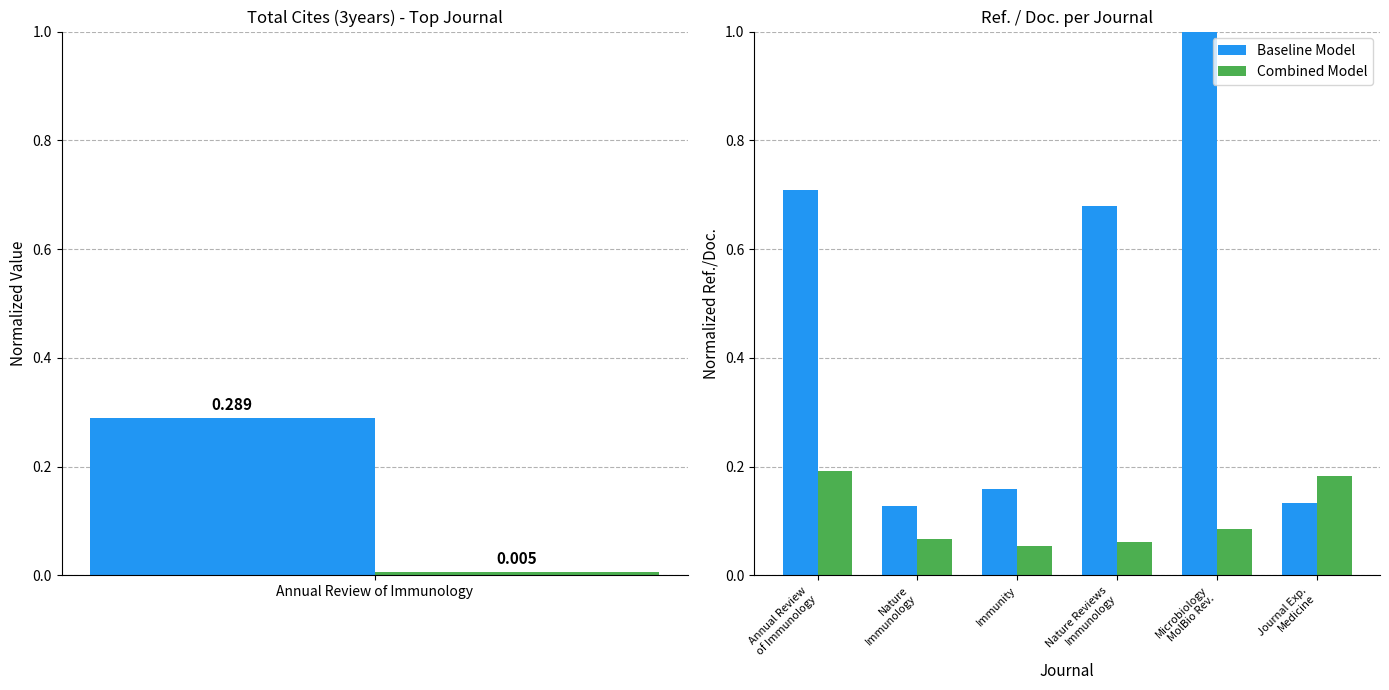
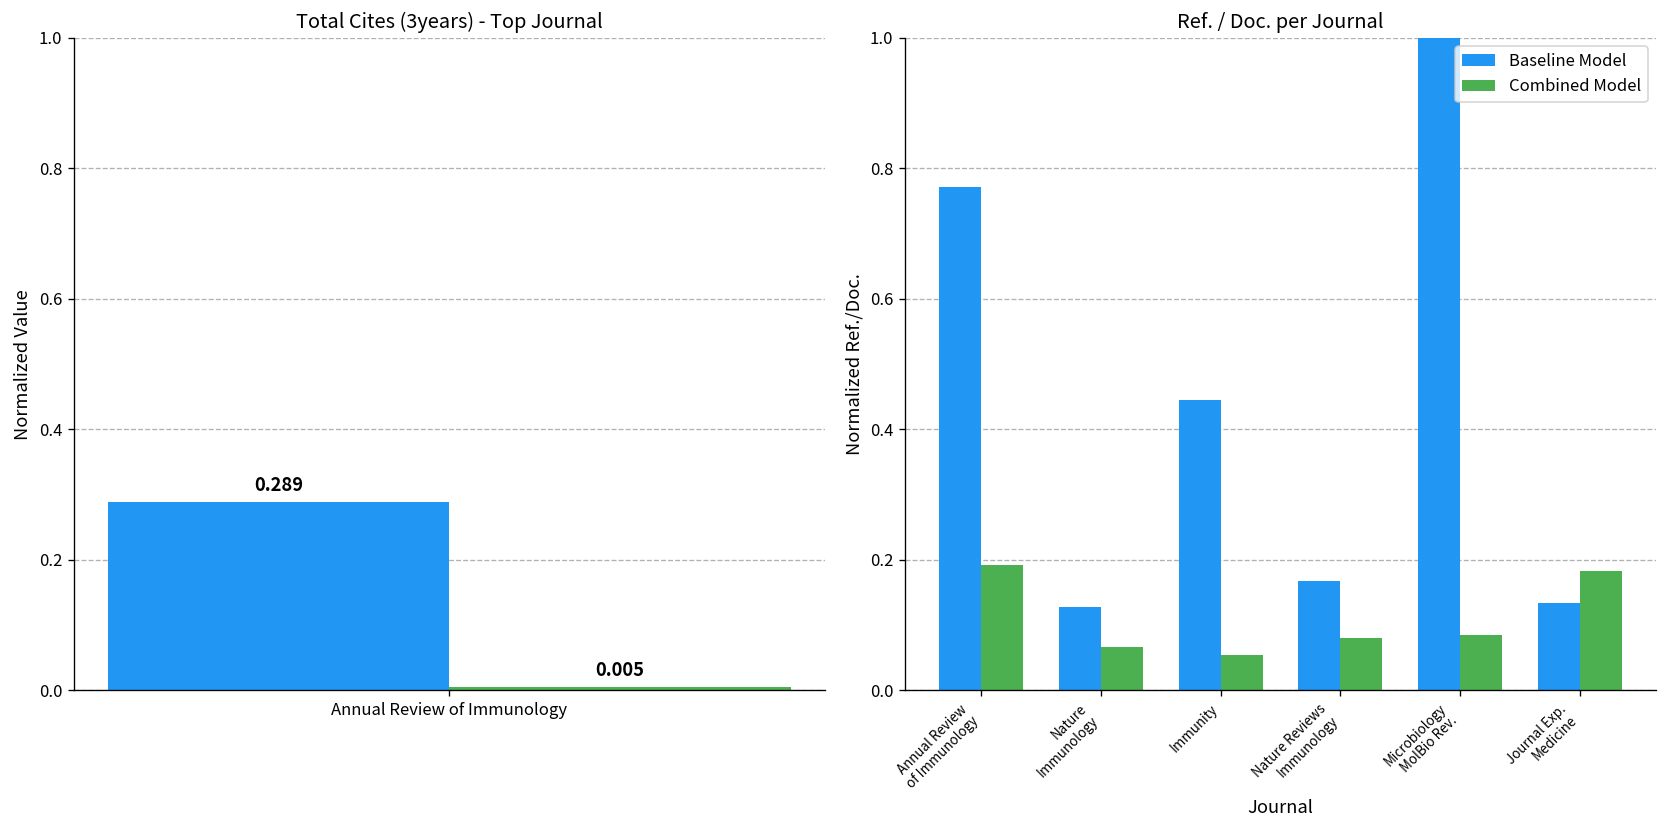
  {
    "Ref. / Doc. per Journal": {
      "Baseline Model": {
-       "Annual Review of Immunology": 0.71,
+       "Annual Review of Immunology": 0.77,
        "Nature Immunology": 0.13,
-       "Immunity": 0.16,
-       "Nature Reviews Immunology": 0.68,
+       "Immunity": 0.45,
+       "Nature Reviews Immunology": 0.17,
        "Microbiology MolBio Rev.": 1.00,
        "Journal Exp. Medicine": 0.13
      },
      "Combined Model": {
        "Annual Review of Immunology": 0.19,
        "Nature Immunology": 0.07,
        "Immunity": 0.05,
-       "Nature Reviews Immunology": 0.06,
+       "Nature Reviews Immunology": 0.08,
        "Microbiology MolBio Rev.": 0.08,
        "Journal Exp. Medicine": 0.18
      }
    }
  }
